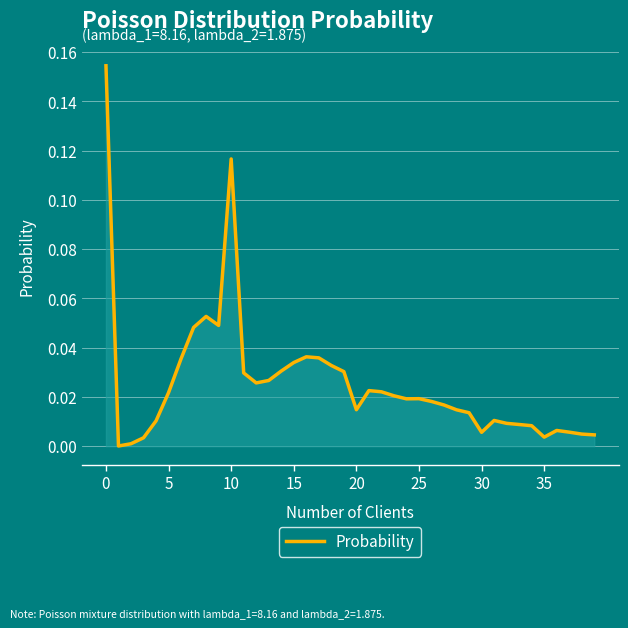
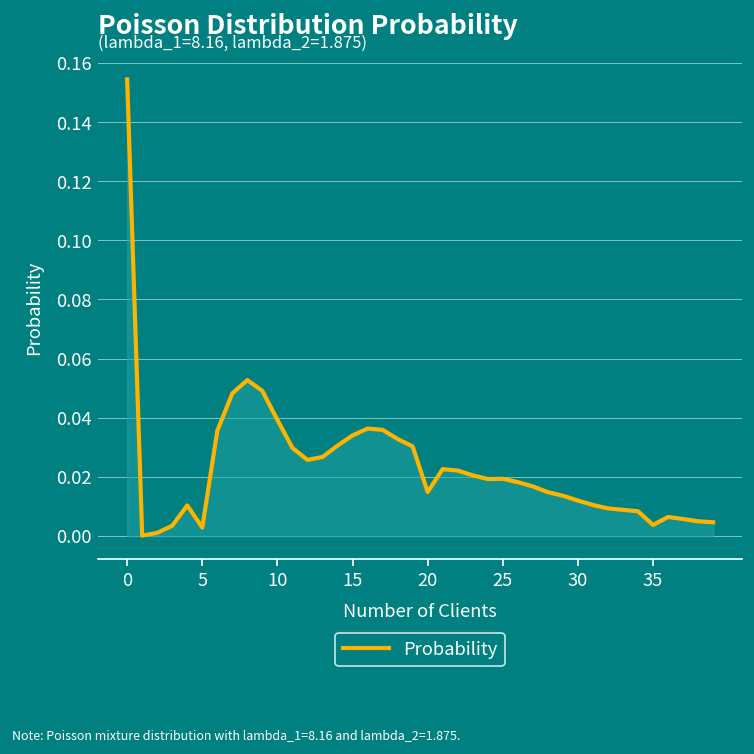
  {
-   "5": 0.022,
-   "10": 0.117,
+   "5": 0.003,
+   "10": 0.039,
    "15": 0.034,
    "20": 0.015,
    "25": 0.019,
-   "30": 0.006,
+   "30": 0.012,
    "35": 0.004
  }
